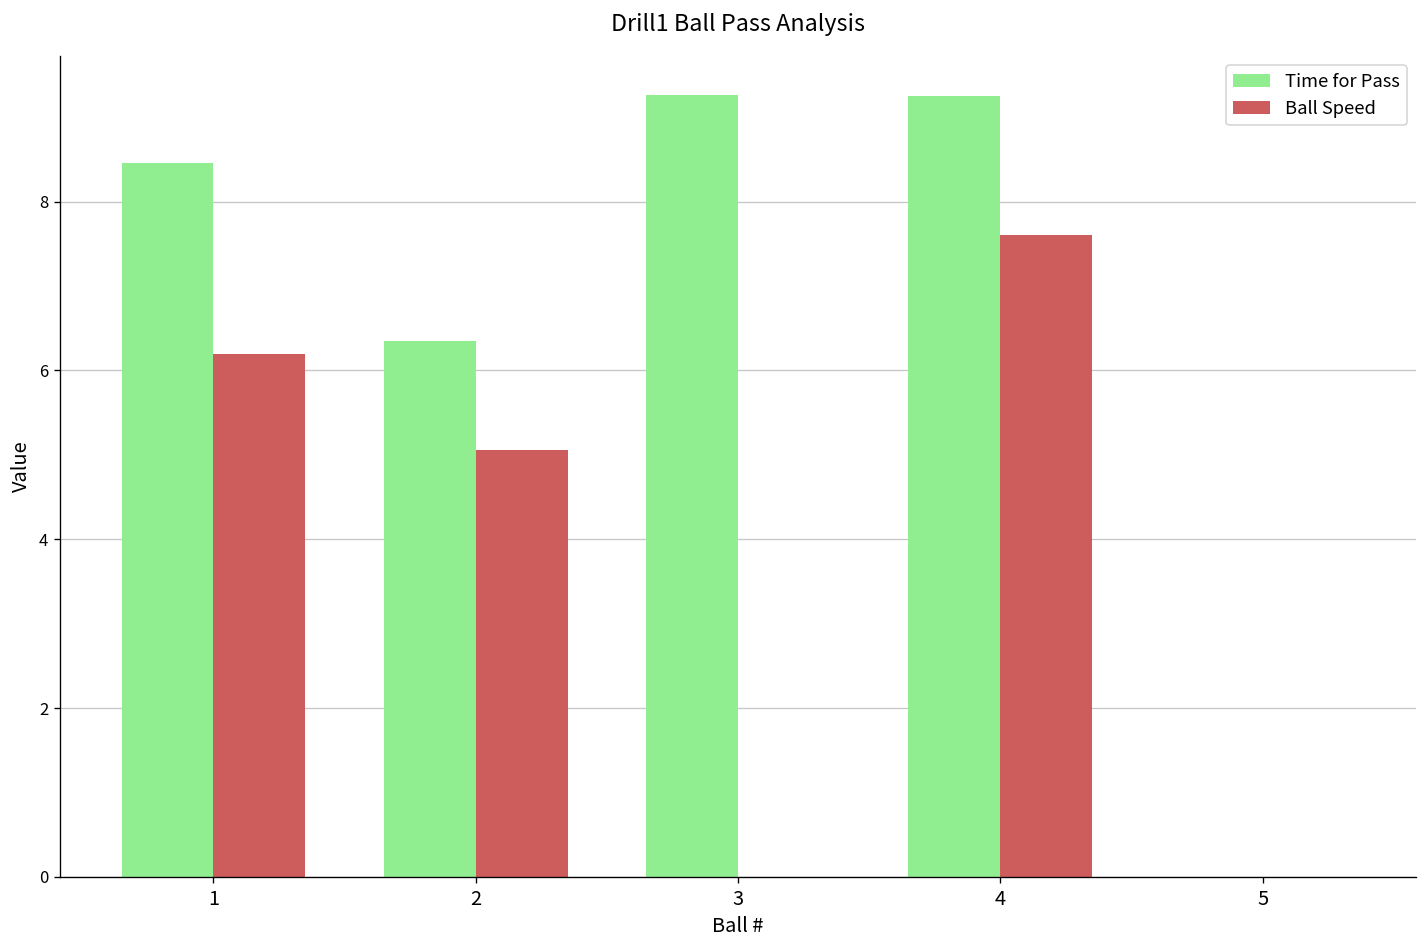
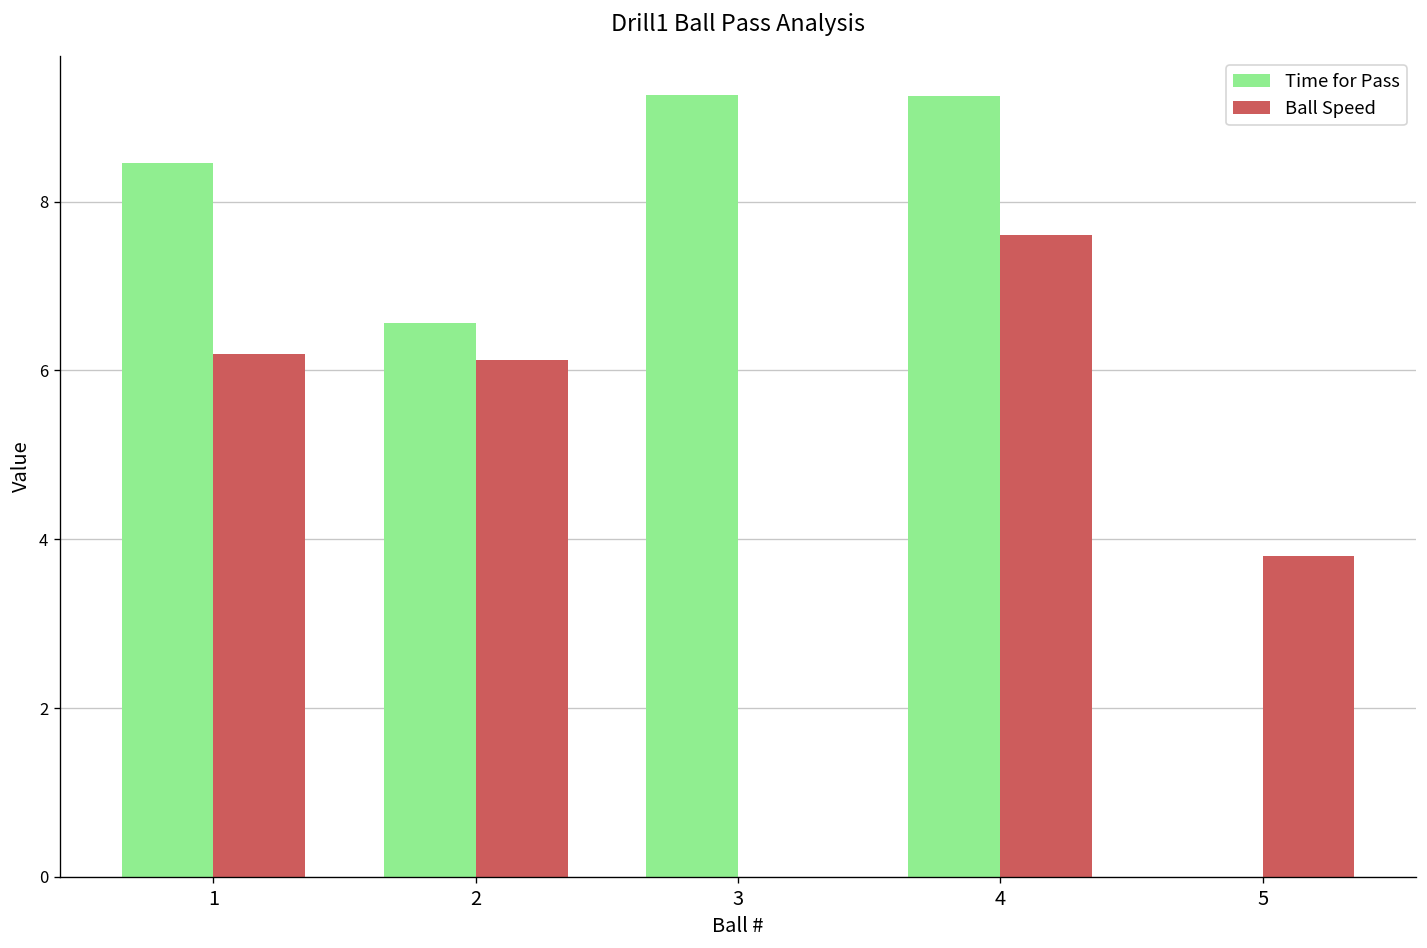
  {
    "Time for Pass": {
      "1": 8.5,
-     "2": 6.4,
+     "2": 6.6,
      "3": 9.3,
      "4": 9.3,
      "5": 0.0
    },
    "Ball Speed": {
      "1": 6.2,
-     "2": 5.1,
+     "2": 6.1,
      "3": 0.0,
      "4": 7.6,
-     "5": 0.0
+     "5": 3.8
    }
  }
